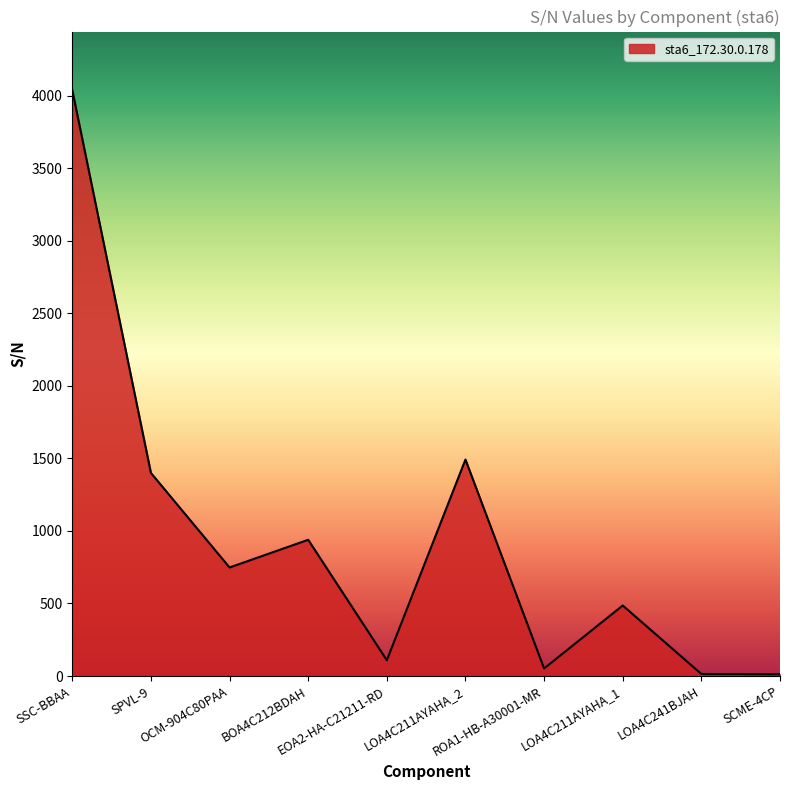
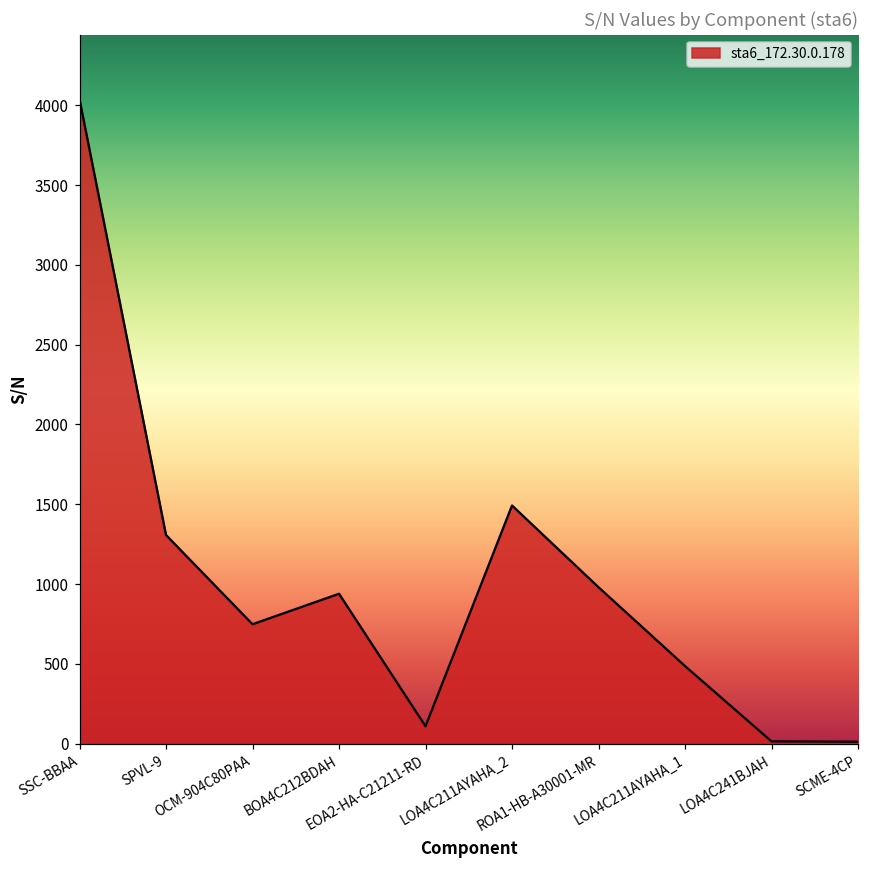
  {
    "SSC-BBAA": 4040,
-   "SPVL-9": 1400,
+   "SPVL-9": 1310,
    "OCM-904C80PAA": 750,
    "BOA4C212BDAH": 940,
    "EOA2-HA-C21211-RD": 110,
    "LOA4C211AYAHA_2": 1490,
-   "ROA1-HB-A30001-MR": 50,
+   "ROA1-HB-A30001-MR": 980,
    "LOA4C211AYAHA_1": 490,
    "LOA4C241BJAH": 10,
    "SCME-4CP": 10
  }
